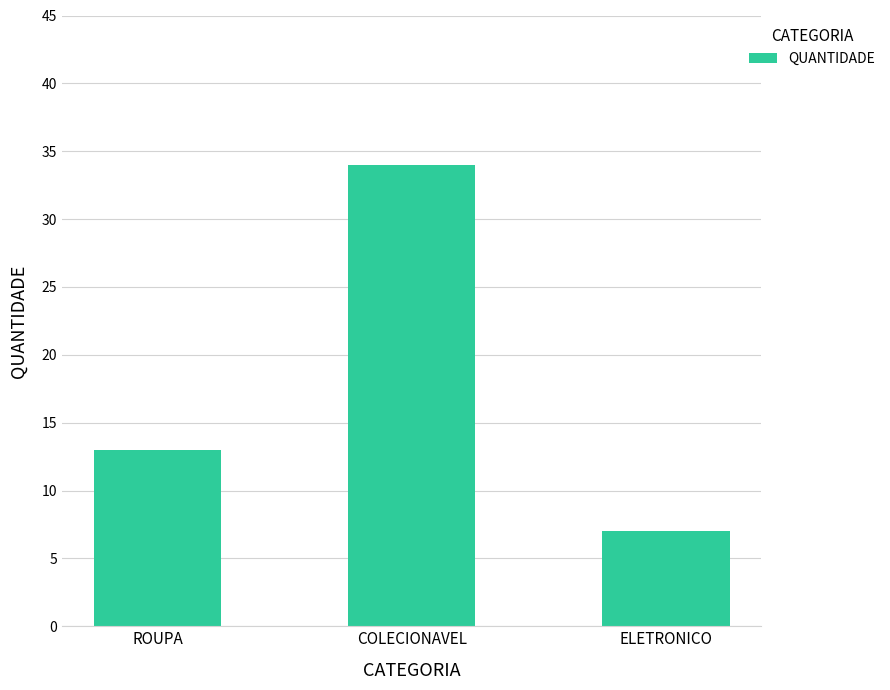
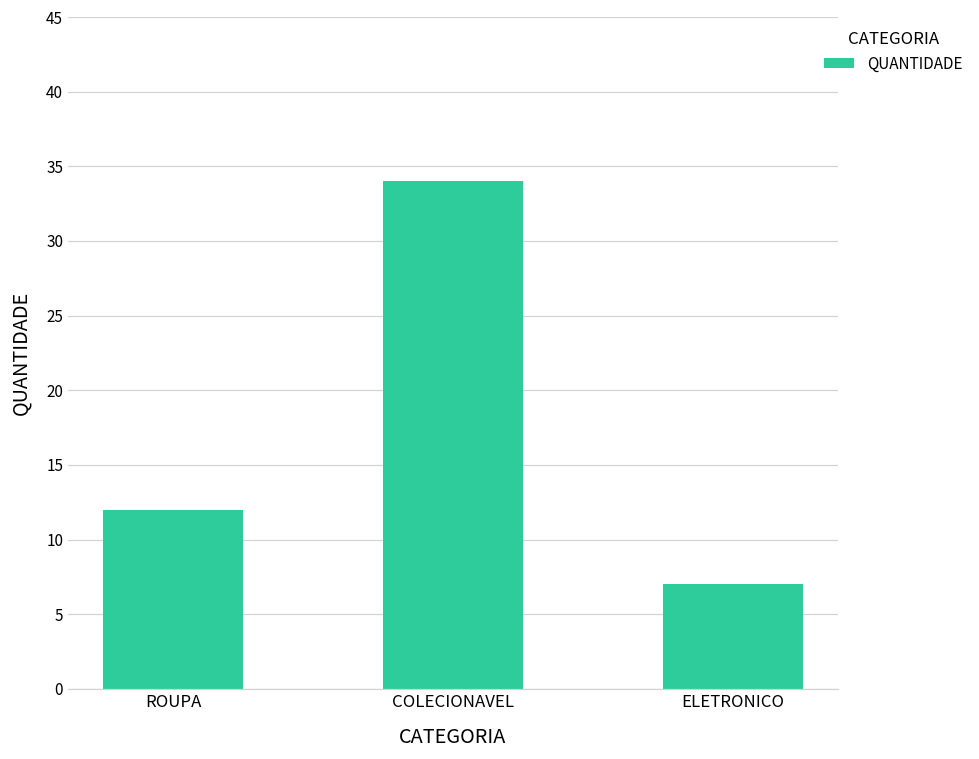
  {
-   "ROUPA": 13,
+   "ROUPA": 12,
    "COLECIONAVEL": 34,
    "ELETRONICO": 7
  }
